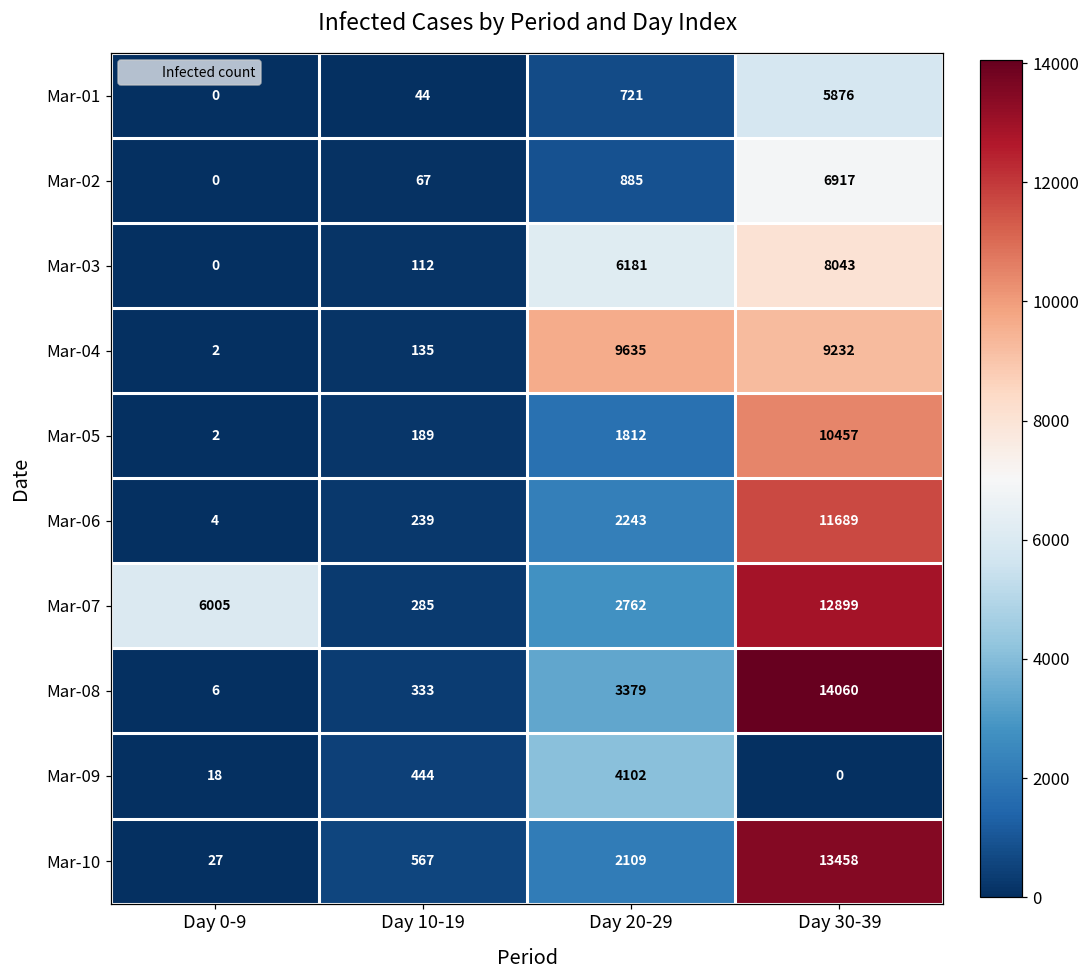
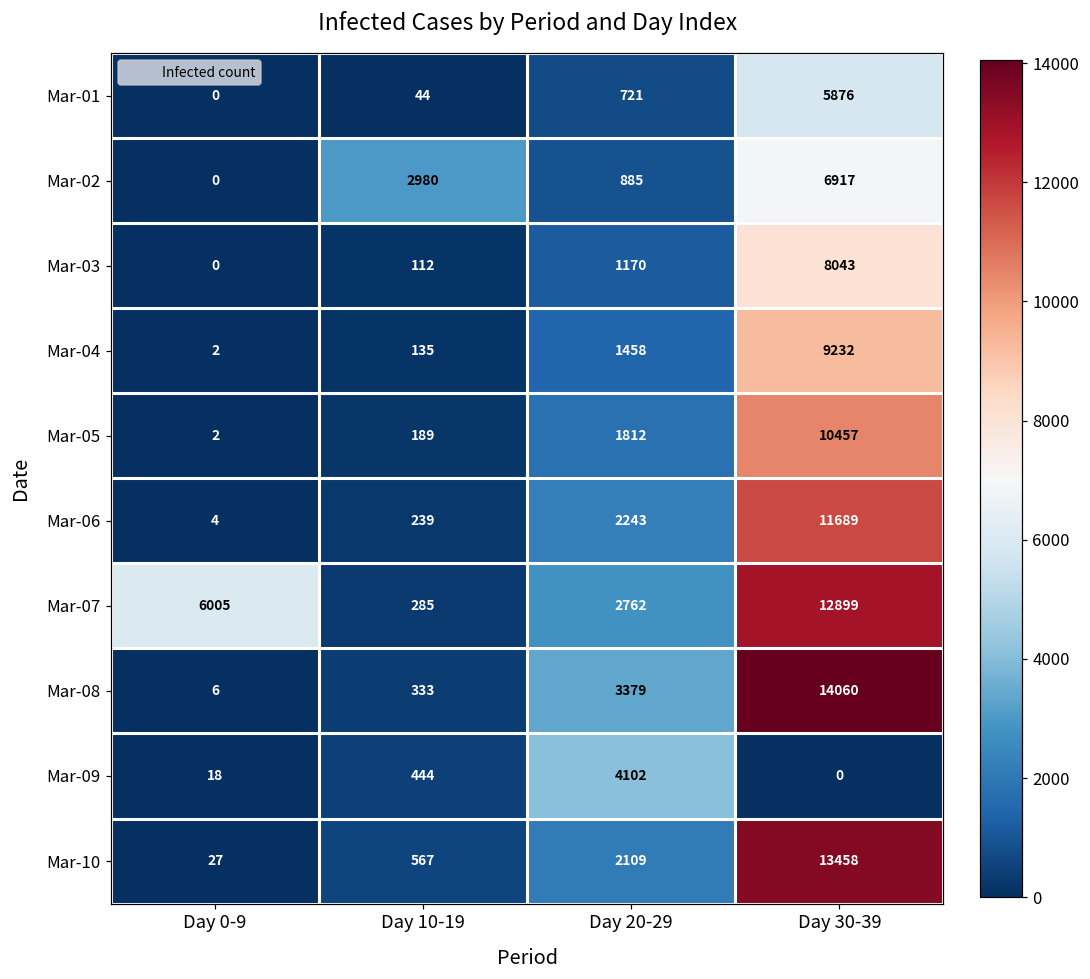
  {
    "Mar-01": {
      "Day 0-9": 0,
      "Day 10-19": 44,
      "Day 20-29": 721,
      "Day 30-39": 5876
    },
    "Mar-02": {
      "Day 0-9": 0,
-     "Day 10-19": 67,
+     "Day 10-19": 2980,
      "Day 20-29": 885,
      "Day 30-39": 6917
    },
    "Mar-03": {
      "Day 0-9": 0,
      "Day 10-19": 112,
-     "Day 20-29": 6181,
+     "Day 20-29": 1170,
      "Day 30-39": 8043
    },
    "Mar-04": {
      "Day 0-9": 2,
      "Day 10-19": 135,
-     "Day 20-29": 9635,
+     "Day 20-29": 1458,
      "Day 30-39": 9232
    },
    "Mar-05": {
      "Day 0-9": 2,
      "Day 10-19": 189,
      "Day 20-29": 1812,
      "Day 30-39": 10457
    },
    "Mar-06": {
      "Day 0-9": 4,
      "Day 10-19": 239,
      "Day 20-29": 2243,
      "Day 30-39": 11689
    },
    "Mar-07": {
      "Day 0-9": 6005,
      "Day 10-19": 285,
      "Day 20-29": 2762,
      "Day 30-39": 12899
    },
    "Mar-08": {
      "Day 0-9": 6,
      "Day 10-19": 333,
      "Day 20-29": 3379,
      "Day 30-39": 14060
    },
    "Mar-09": {
      "Day 0-9": 18,
      "Day 10-19": 444,
      "Day 20-29": 4102,
      "Day 30-39": 0
    },
    "Mar-10": {
      "Day 0-9": 27,
      "Day 10-19": 567,
      "Day 20-29": 2109,
      "Day 30-39": 13458
    }
  }
